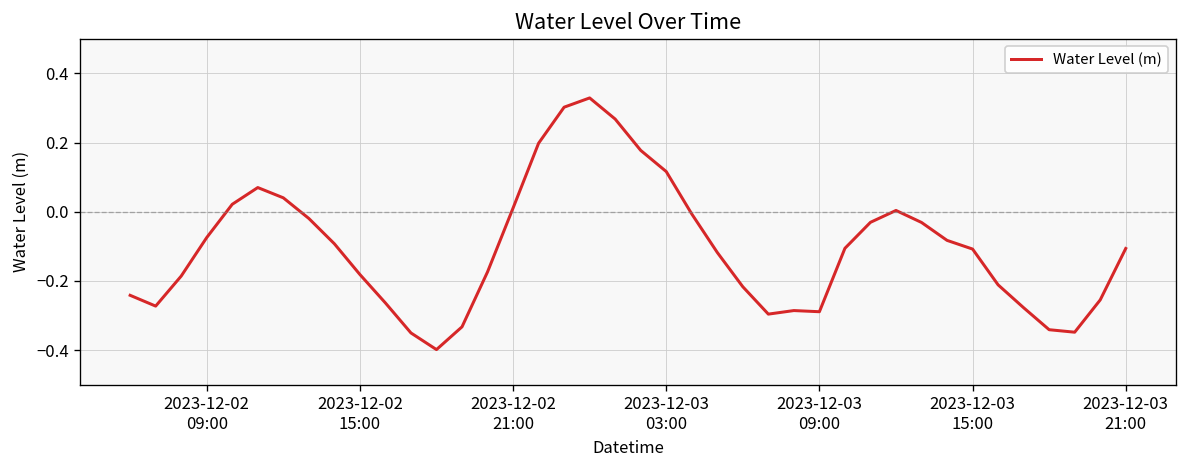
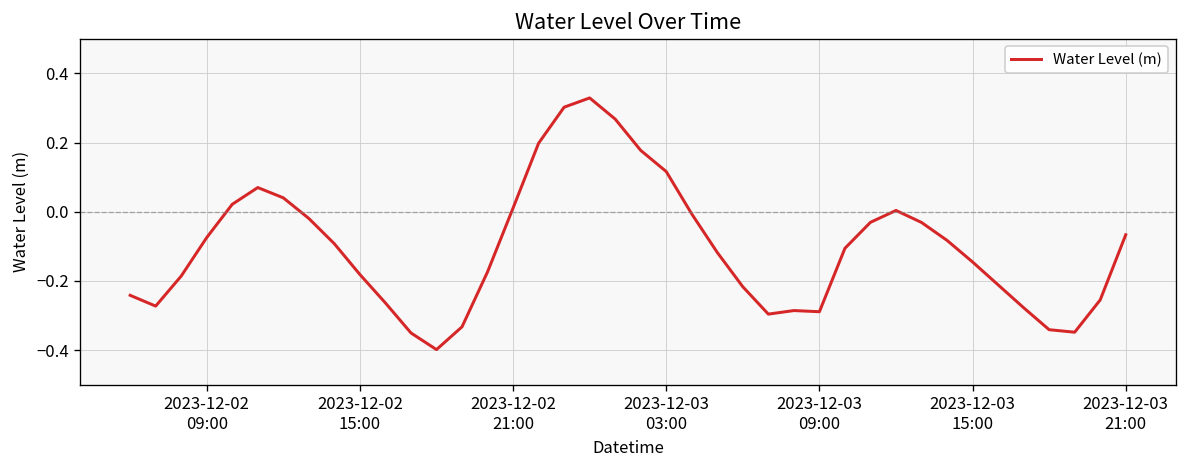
  {
    "2023-12-02 09:00": -0.07,
    "2023-12-02 15:00": -0.18,
    "2023-12-02 21:00": 0.01,
    "2023-12-03 03:00": 0.12,
    "2023-12-03 09:00": -0.29,
-   "2023-12-03 15:00": -0.11,
-   "2023-12-03 21:00": -0.11
+   "2023-12-03 15:00": -0.15,
+   "2023-12-03 21:00": -0.07
  }
